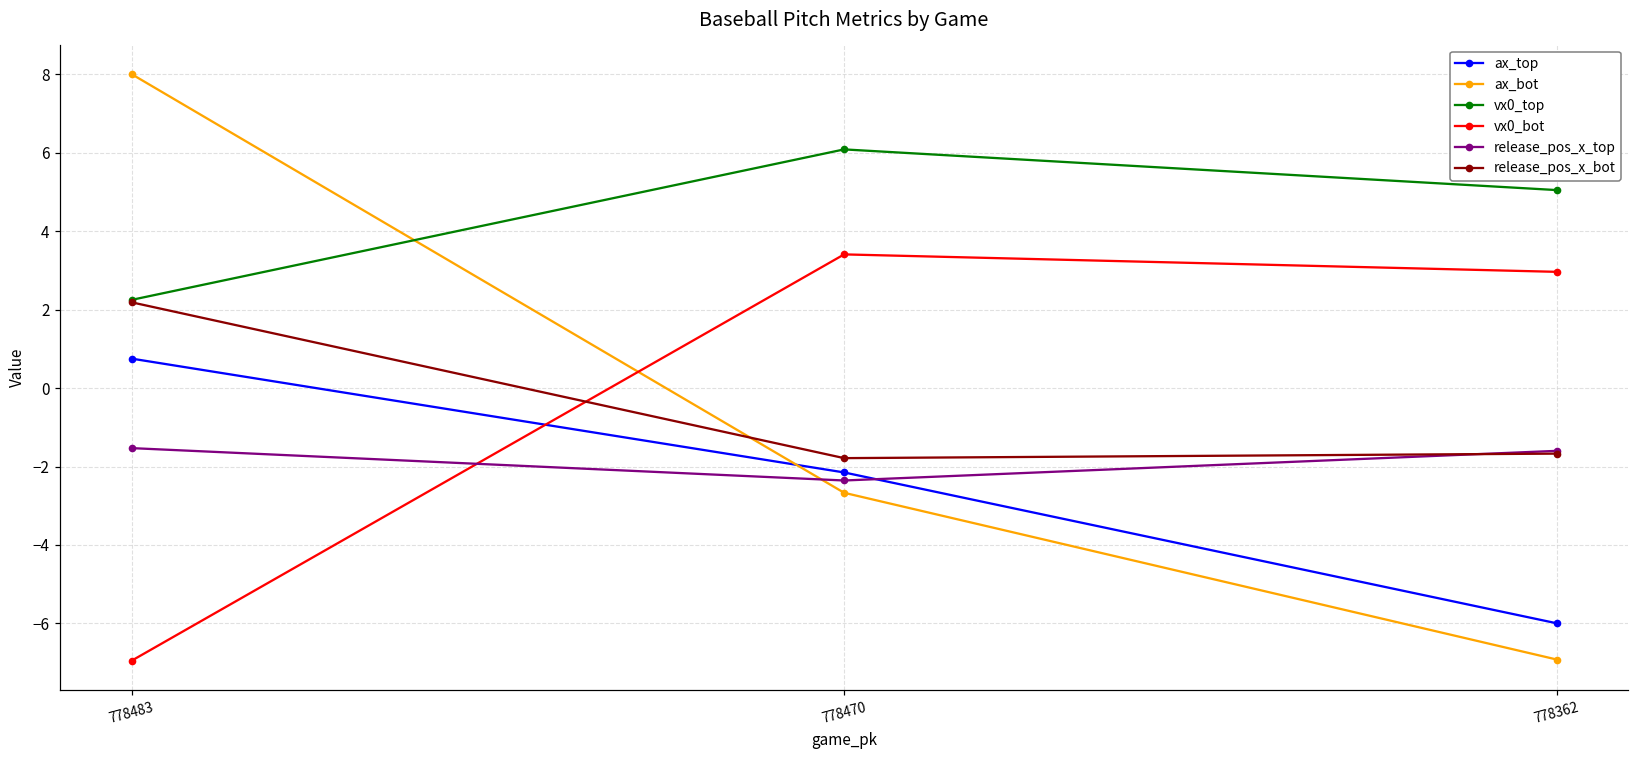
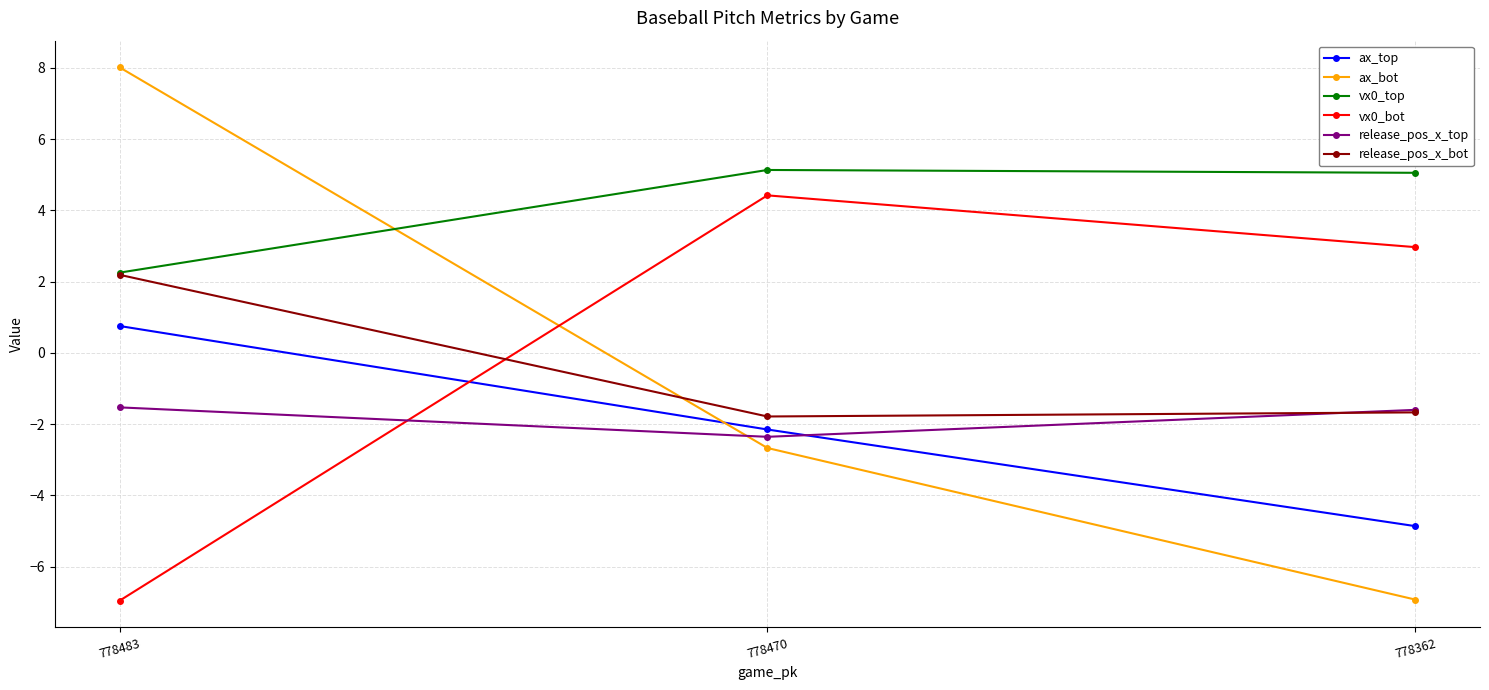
  {
    "ax_top": {
      "778483": 0.8,
      "778470": -2.1,
-     "778362": -6.0
+     "778362": -4.9
    },
    "ax_bot": {
      "778483": 8.0,
      "778470": -2.7,
      "778362": -6.9
    },
    "vx0_top": {
-     "778470": 6.1,
+     "778470": 5.1,
      "778362": 5.1
    },
    "vx0_bot": {
      "778483": -7.0,
-     "778470": 3.4,
+     "778470": 4.4,
      "778362": 3.0
    },
    "release_pos_x_top": {
      "778483": -1.5,
      "778470": -2.4
    },
    "release_pos_x_bot": {
      "778470": -1.8
    }
  }
